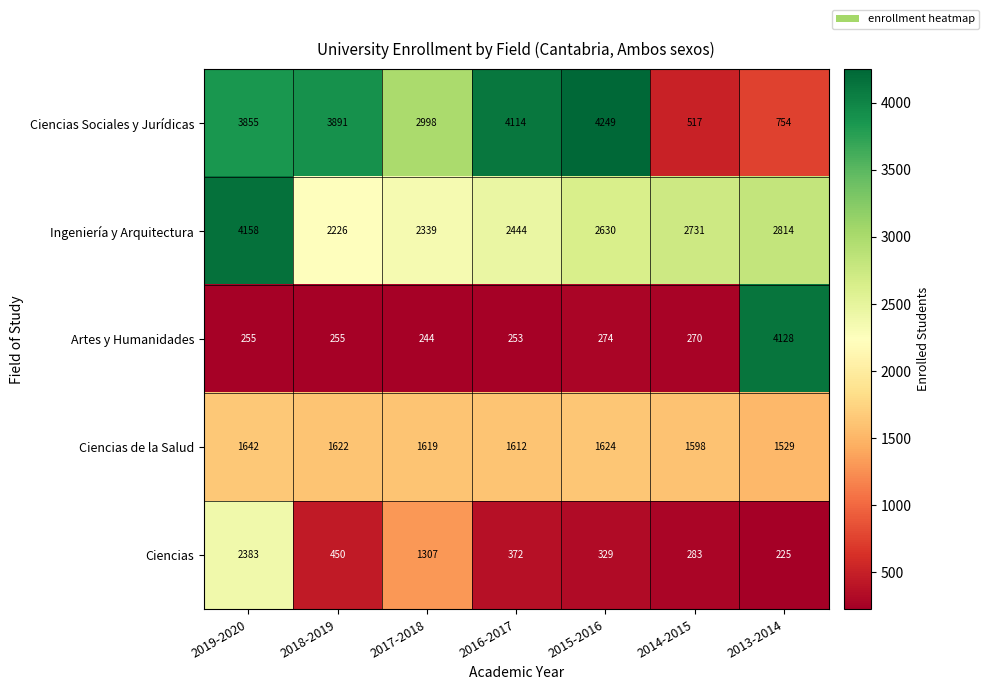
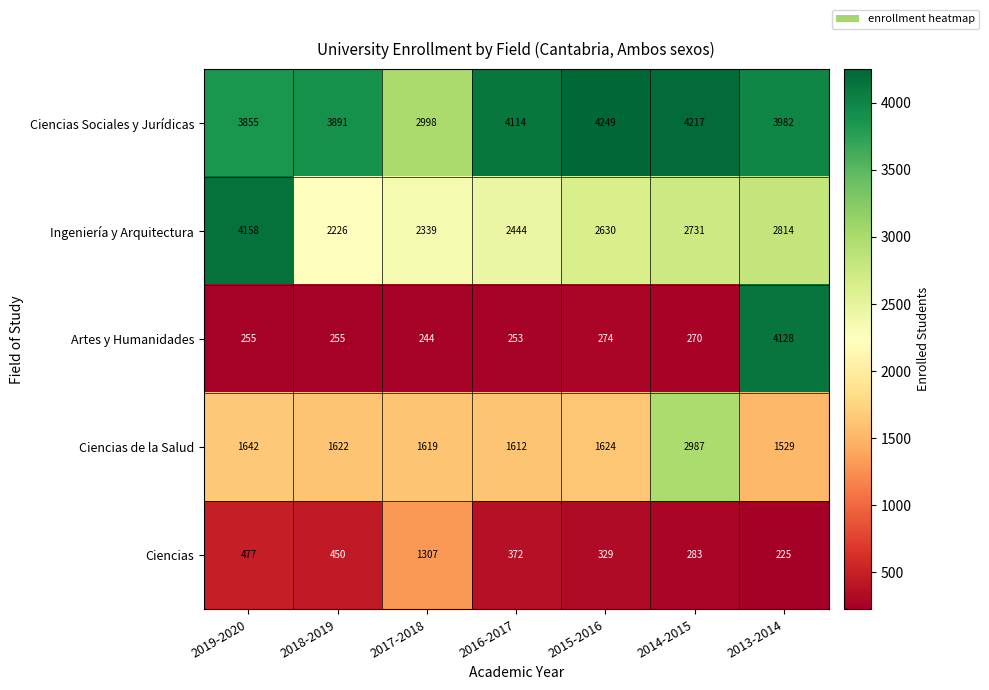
  {
    "Ciencias Sociales y Jurídicas": {
      "2019-2020": 3855,
      "2018-2019": 3891,
      "2017-2018": 2998,
      "2016-2017": 4114,
      "2015-2016": 4249,
-     "2014-2015": 517,
-     "2013-2014": 754
+     "2014-2015": 4217,
+     "2013-2014": 3982
    },
    "Ingeniería y Arquitectura": {
      "2019-2020": 4158,
      "2018-2019": 2226,
      "2017-2018": 2339,
      "2016-2017": 2444,
      "2015-2016": 2630,
      "2014-2015": 2731,
      "2013-2014": 2814
    },
    "Artes y Humanidades": {
      "2019-2020": 255,
      "2018-2019": 255,
      "2017-2018": 244,
      "2016-2017": 253,
      "2015-2016": 274,
      "2014-2015": 270,
      "2013-2014": 4128
    },
    "Ciencias de la Salud": {
      "2019-2020": 1642,
      "2018-2019": 1622,
      "2017-2018": 1619,
      "2016-2017": 1612,
      "2015-2016": 1624,
-     "2014-2015": 1598,
+     "2014-2015": 2987,
      "2013-2014": 1529
    },
    "Ciencias": {
-     "2019-2020": 2383,
+     "2019-2020": 477,
      "2018-2019": 450,
      "2017-2018": 1307,
      "2016-2017": 372,
      "2015-2016": 329,
      "2014-2015": 283,
      "2013-2014": 225
    }
  }
